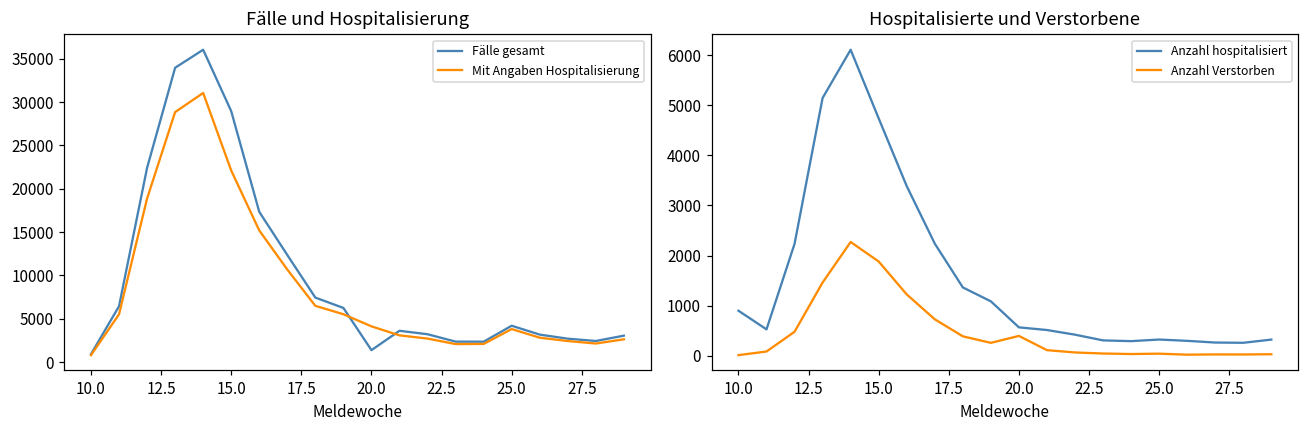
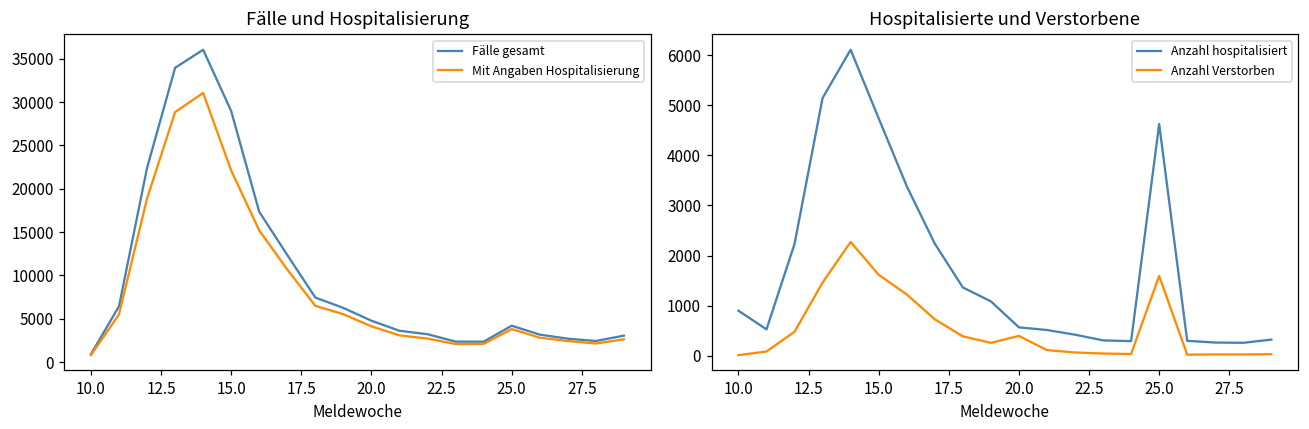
  {
    "Fälle und Hospitalisierung": {
      "Fälle gesamt": {
        "15.0": 29000,
-       "20.0": 1000,
+       "20.0": 5000,
        "25.0": 4000
      },
      "Mit Angaben Hospitalisierung": {
        "15.0": 22000,
        "20.0": 4000,
        "25.0": 4000
      }
    },
    "Hospitalisierte und Verstorbene": {
      "Anzahl hospitalisiert": {
        "10.0": 900,
        "15.0": 4700,
        "20.0": 600,
-       "25.0": 300
+       "25.0": 4600
      },
      "Anzahl Verstorben": {
        "10.0": 0,
-       "15.0": 1900,
+       "15.0": 1600,
        "20.0": 400,
-       "25.0": 0
+       "25.0": 1600
      }
    }
  }
